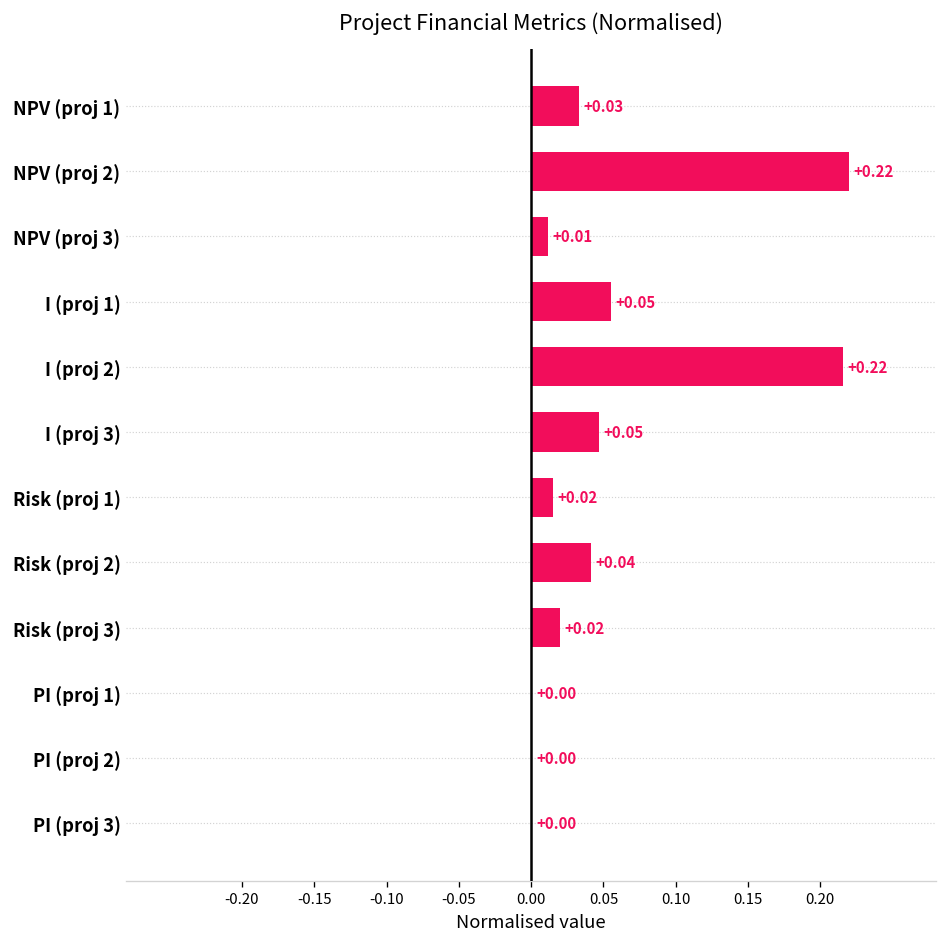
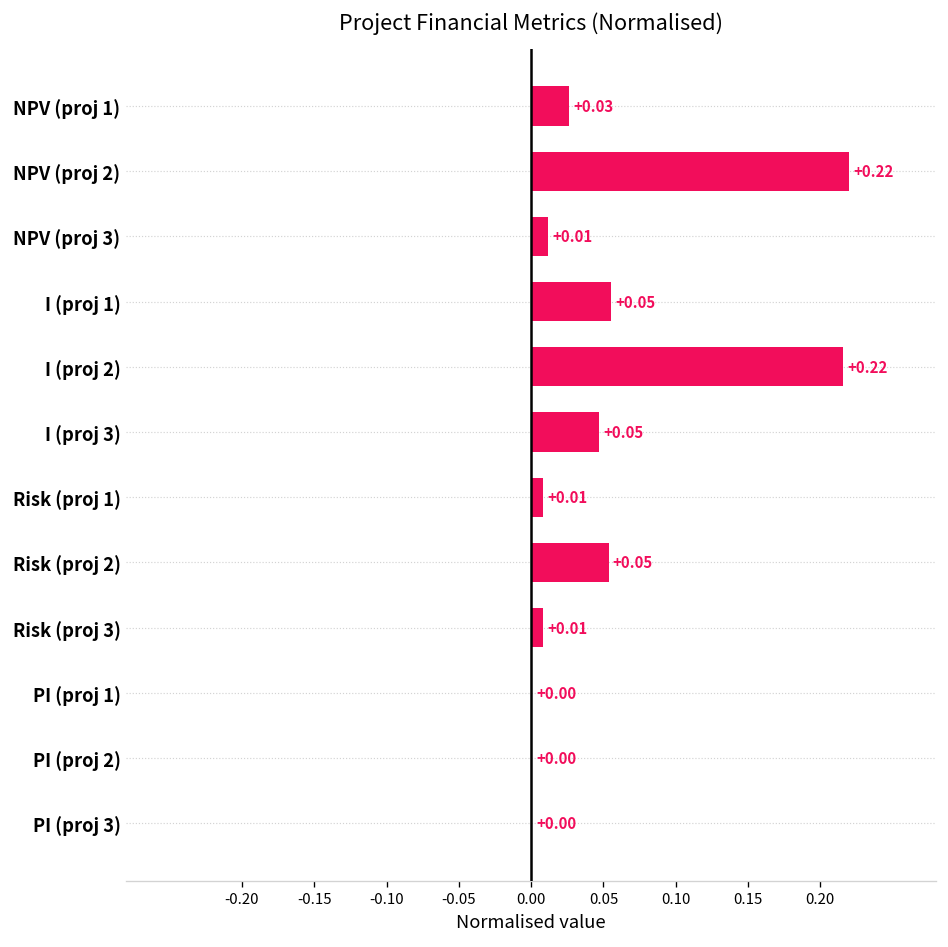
  {
-   "NPV (proj 1)": "0.033",
+   "NPV (proj 1)": "0.026",
    "NPV (proj 2)": "+0.22",
    "NPV (proj 3)": "+0.01",
    "I (proj 1)": "+0.05",
    "I (proj 2)": "+0.22",
    "I (proj 3)": "+0.05",
-   "Risk (proj 1)": "+0.02",
-   "Risk (proj 2)": "+0.04",
-   "Risk (proj 3)": "+0.02",
+   "Risk (proj 1)": "+0.01",
+   "Risk (proj 2)": "+0.05",
+   "Risk (proj 3)": "+0.01",
    "PI (proj 1)": "+0.00",
    "PI (proj 2)": "+0.00",
    "PI (proj 3)": "+0.00"
  }
